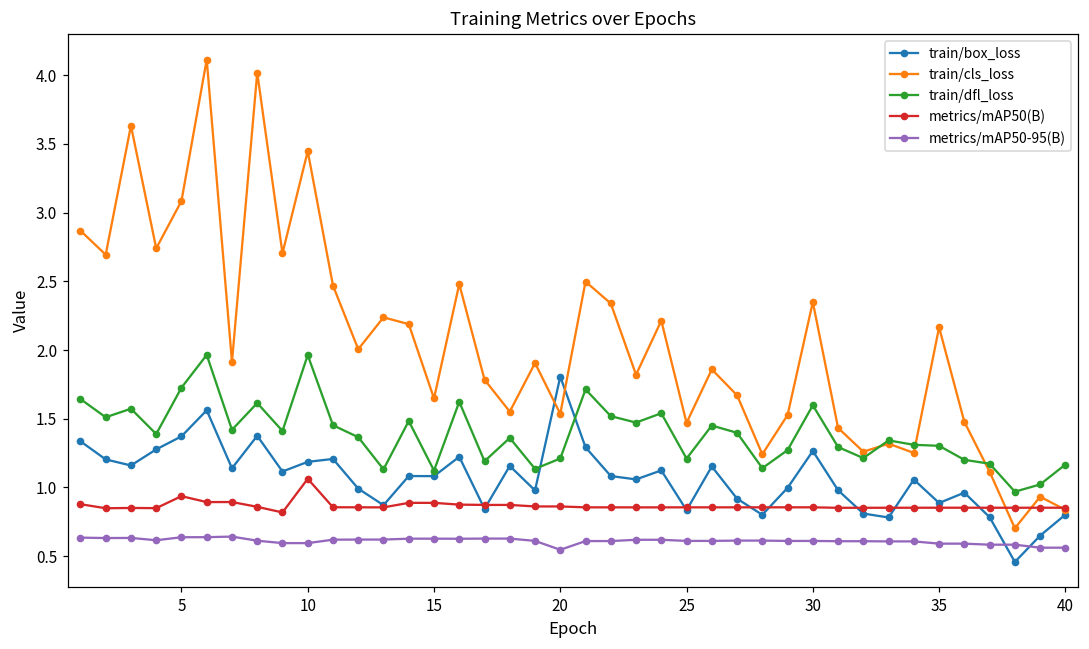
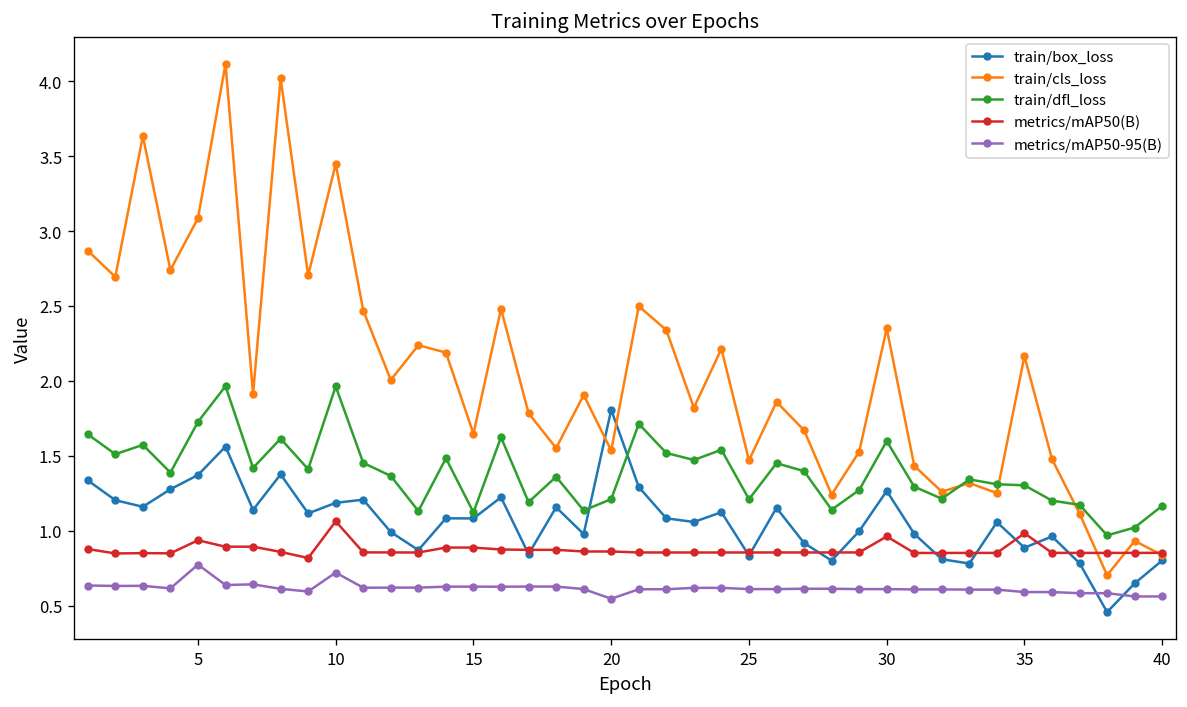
  {
    "train/box_loss": {
      "5": 1.37,
      "10": 1.19,
      "15": 1.08,
      "20": 1.81,
      "25": 0.83,
      "30": 1.27,
      "35": 0.89,
      "40": 0.80
    },
    "train/cls_loss": {
      "5": 3.09,
      "10": 3.45,
      "15": 1.65,
      "20": 1.54,
      "25": 1.47,
      "30": 2.35,
      "35": 2.17
    },
    "train/dfl_loss": {
      "5": 1.73,
      "10": 1.96,
      "15": 1.12,
      "20": 1.21,
      "25": 1.21,
      "30": 1.60,
      "35": 1.30,
      "40": 1.17
    },
    "metrics/mAP50(B)": {
      "5": 0.94,
      "10": 1.06,
      "15": 0.89,
      "20": 0.86,
      "25": 0.86,
-     "30": 0.86,
-     "35": 0.85
+     "30": 0.96,
+     "35": 0.98
    },
    "metrics/mAP50-95(B)": {
-     "5": 0.64,
-     "10": 0.60,
+     "5": 0.77,
+     "10": 0.72,
      "15": 0.63,
      "20": 0.55,
      "25": 0.61,
      "30": 0.61,
      "35": 0.59,
      "40": 0.56
    }
  }
